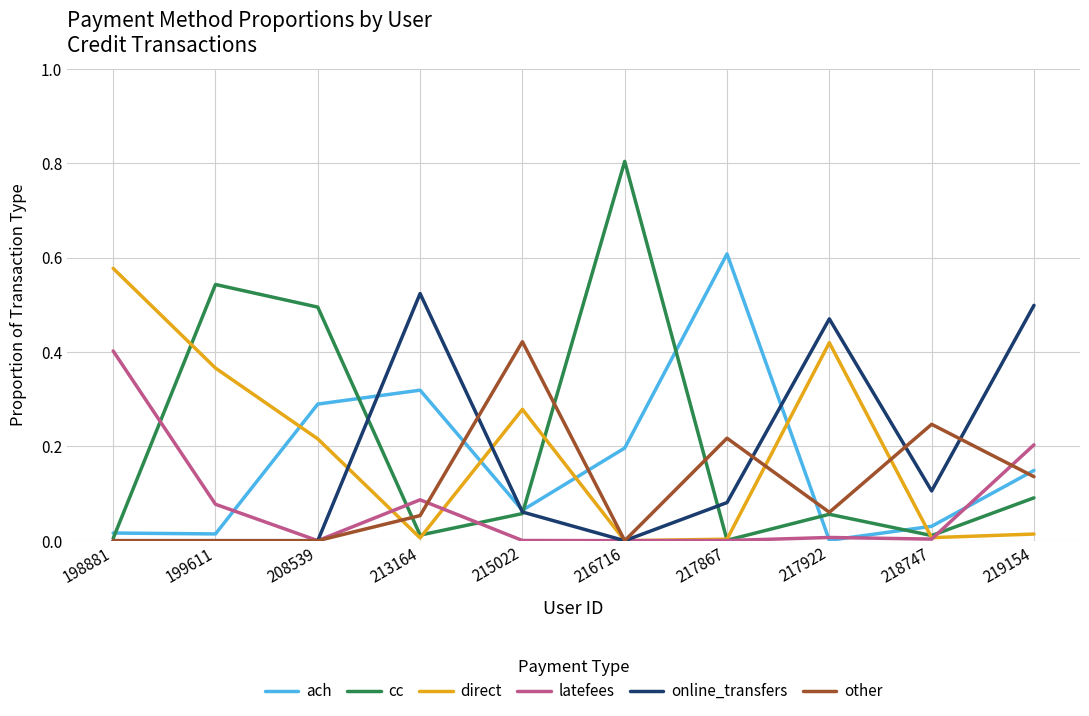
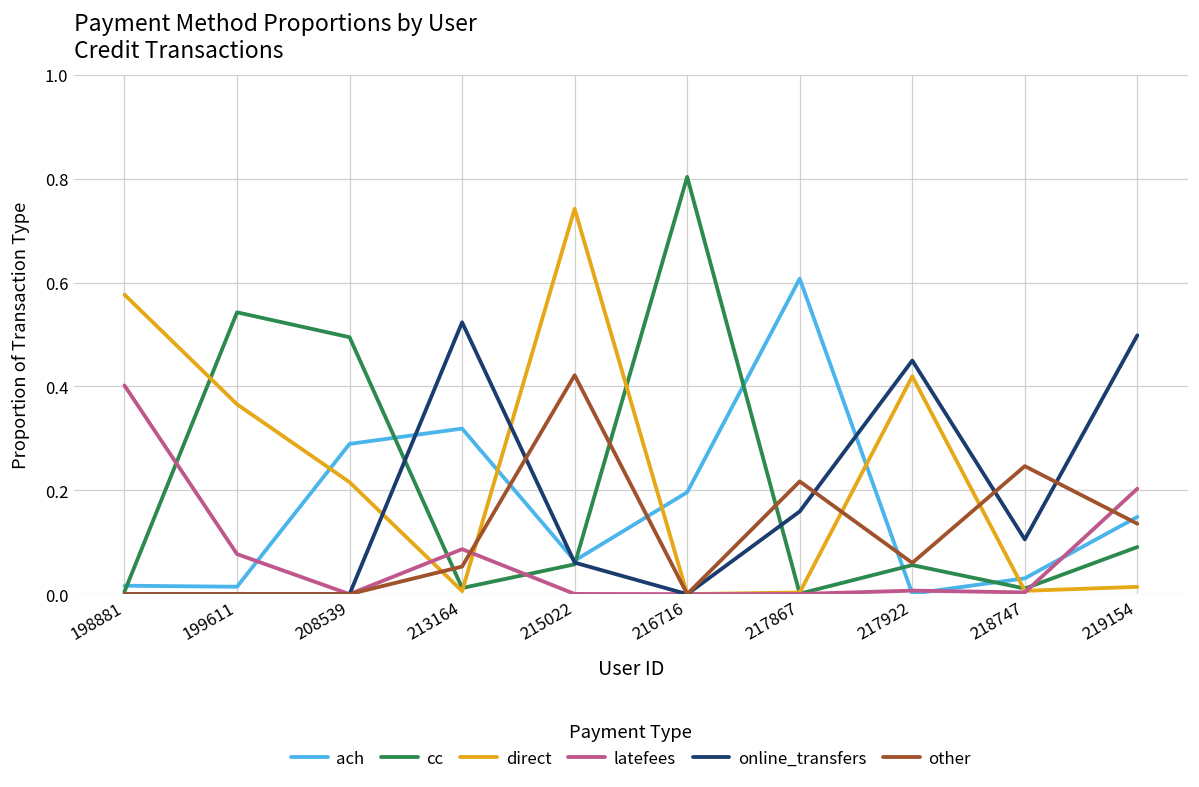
  {
    "ach": {
      "198881": 0.02,
      "199611": 0.01,
      "208539": 0.29,
      "213164": 0.32,
      "216716": 0.20,
      "217867": 0.61,
      "217922": 0.00,
      "218747": 0.03,
      "219154": 0.15
    },
    "cc": {
      "199611": 0.54,
      "208539": 0.49,
      "213164": 0.01,
      "216716": 0.80,
      "219154": 0.09
    },
    "direct": {
      "198881": 0.58,
      "199611": 0.37,
      "208539": 0.22,
      "213164": 0.01,
-     "215022": 0.28,
+     "215022": 0.74,
      "217922": 0.42,
      "219154": 0.01
    },
    "latefees": {
      "198881": 0.40,
      "199611": 0.08,
      "213164": 0.09,
      "215022": 0.00,
      "217922": 0.01,
      "219154": 0.20
    },
    "online_transfers": {
      "213164": 0.52,
-     "217867": 0.08,
-     "217922": 0.47,
+     "217867": 0.16,
+     "217922": 0.45,
      "218747": 0.11,
      "219154": 0.50
    },
    "other": {
      "213164": 0.05,
      "215022": 0.42,
      "217867": 0.22,
      "218747": 0.25,
      "219154": 0.14
    }
  }
